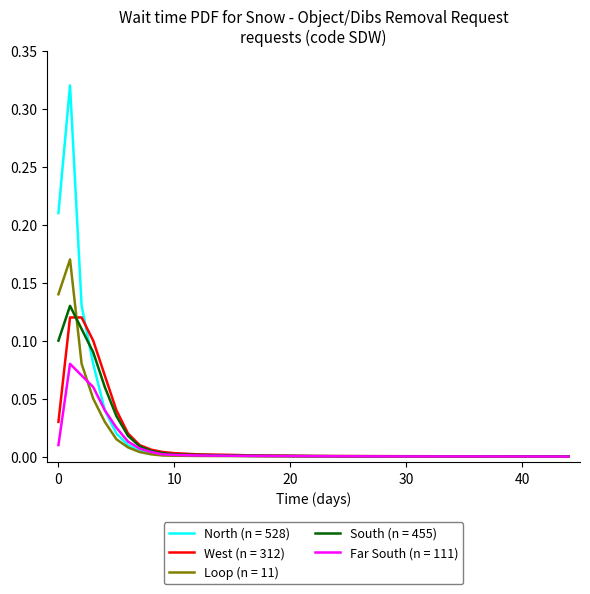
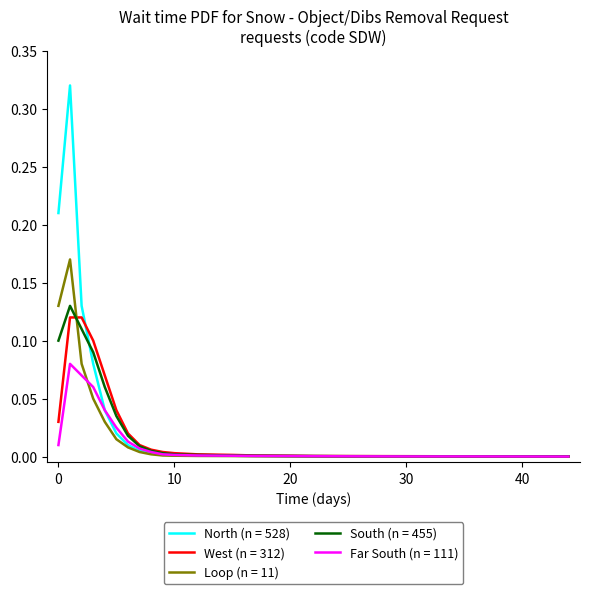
  {
    "North (n = 528)": {
      "0": 0.21
    },
    "West (n = 312)": {
      "0": 0.03
    },
    "Loop (n = 11)": {
-     "0": 0.14
+     "0": 0.13
    },
    "South (n = 455)": {
      "0": 0.10
    },
    "Far South (n = 111)": {
      "0": 0.01
    }
  }
